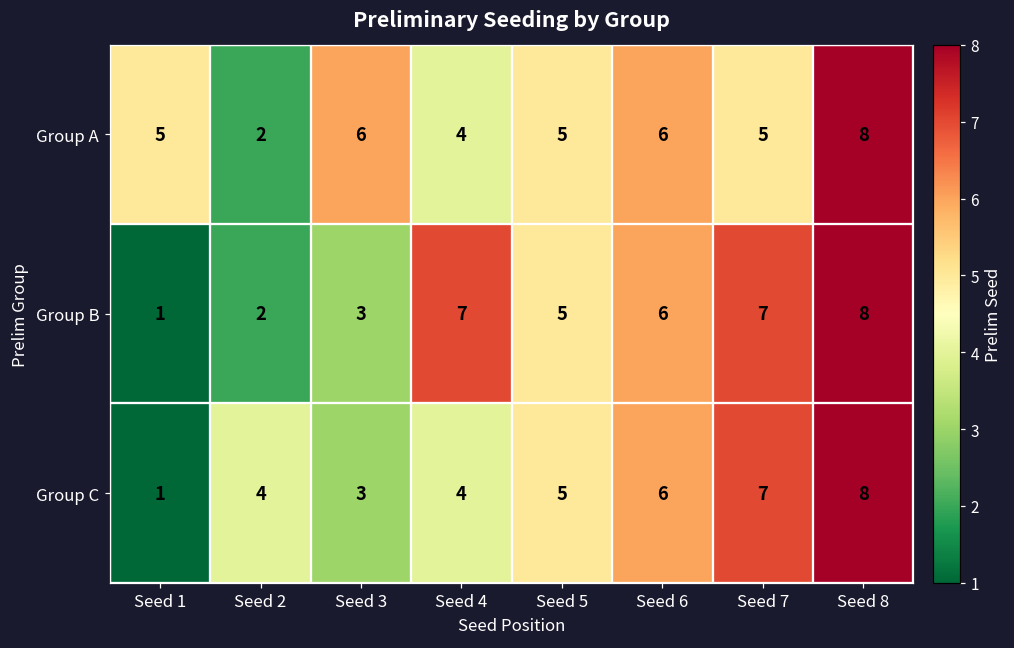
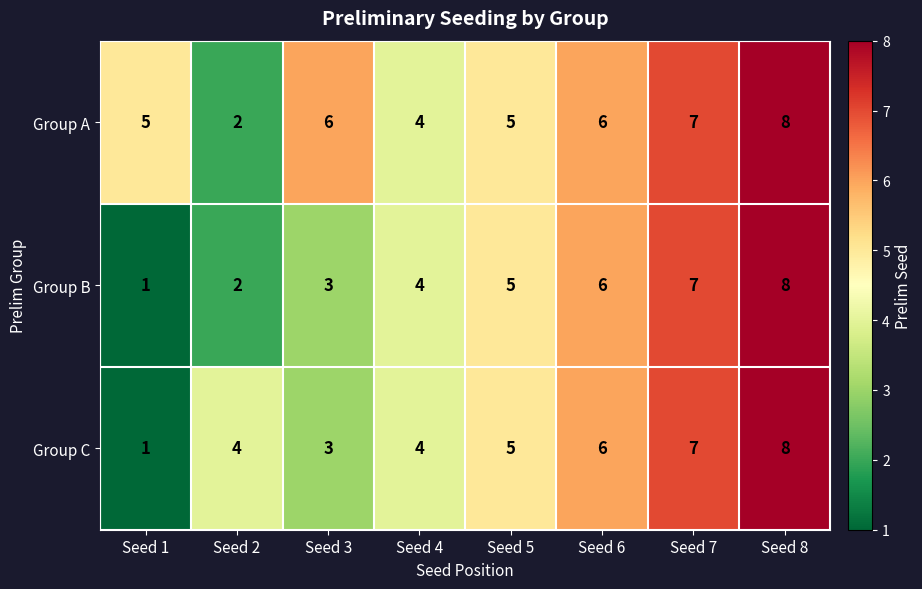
  {
    "Group A": {
      "Seed 1": 5,
      "Seed 2": 2,
      "Seed 3": 6,
      "Seed 4": 4,
      "Seed 5": 5,
      "Seed 6": 6,
-     "Seed 7": 5,
+     "Seed 7": 7,
      "Seed 8": 8
    },
    "Group B": {
      "Seed 1": 1,
      "Seed 2": 2,
      "Seed 3": 3,
-     "Seed 4": 7,
+     "Seed 4": 4,
      "Seed 5": 5,
      "Seed 6": 6,
      "Seed 7": 7,
      "Seed 8": 8
    },
    "Group C": {
      "Seed 1": 1,
      "Seed 2": 4,
      "Seed 3": 3,
      "Seed 4": 4,
      "Seed 5": 5,
      "Seed 6": 6,
      "Seed 7": 7,
      "Seed 8": 8
    }
  }
